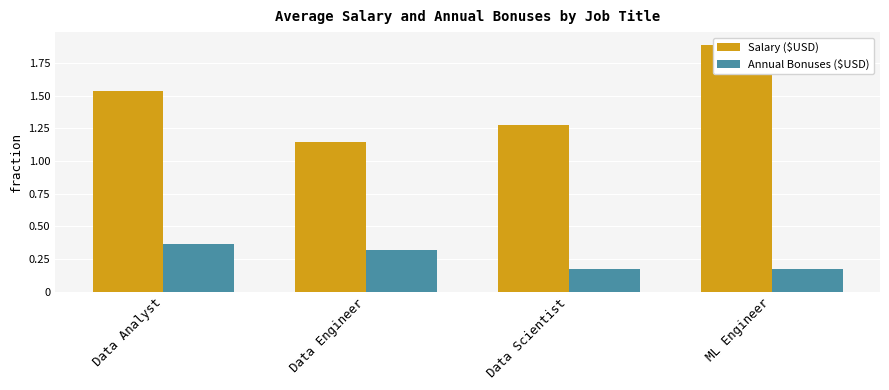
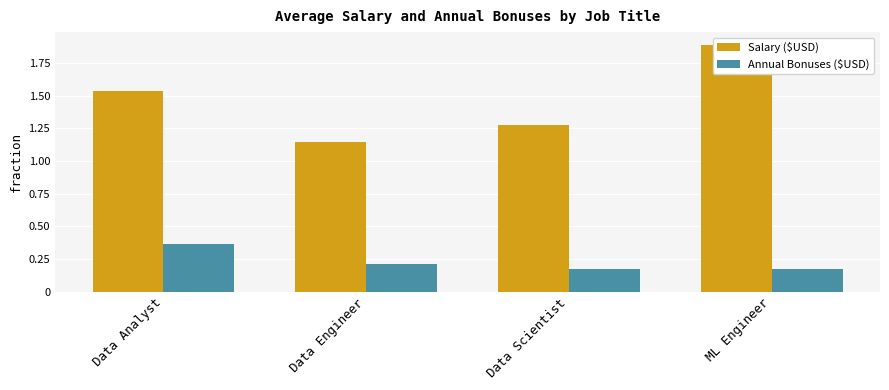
  {
    "Salary ($USD)": {
      "Data Analyst": 1.54,
      "Data Engineer": 1.15,
      "Data Scientist": 1.28
    },
    "Annual Bonuses ($USD)": {
      "Data Analyst": 0.36,
-     "Data Engineer": 0.32,
+     "Data Engineer": 0.21,
      "Data Scientist": 0.18,
      "ML Engineer": 0.17
    }
  }
